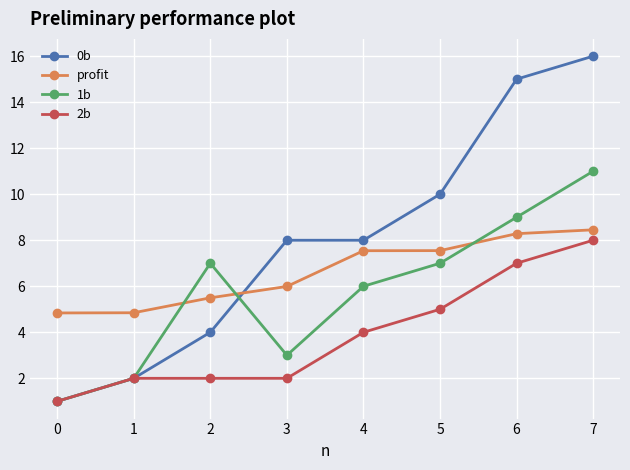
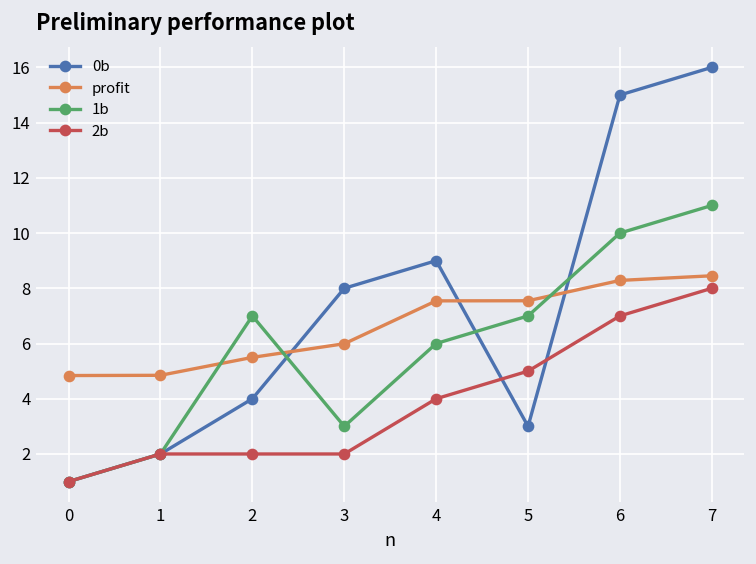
  {
    "0b": {
      "2": 4,
      "3": 8,
-     "4": 8,
-     "5": 10,
+     "4": 9,
+     "5": 3,
      "6": 15,
      "7": 16
    },
    "1b": {
      "2": 7,
      "3": 3,
      "4": 6,
      "5": 7,
-     "6": 9,
+     "6": 10,
      "7": 11
    }
  }
